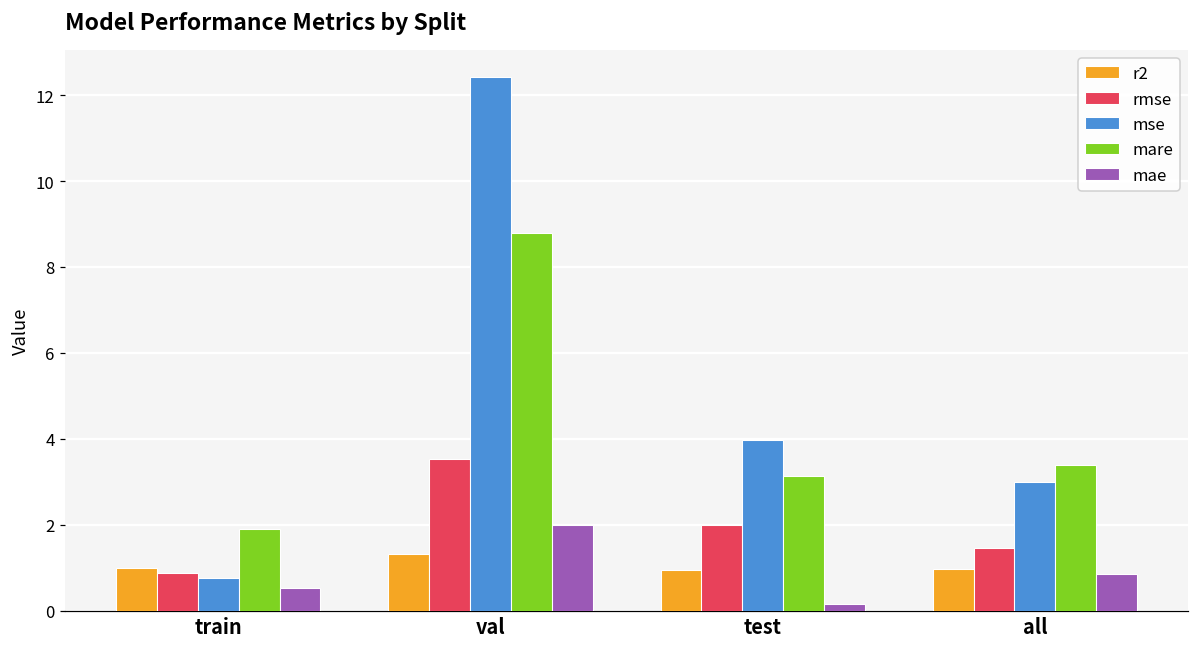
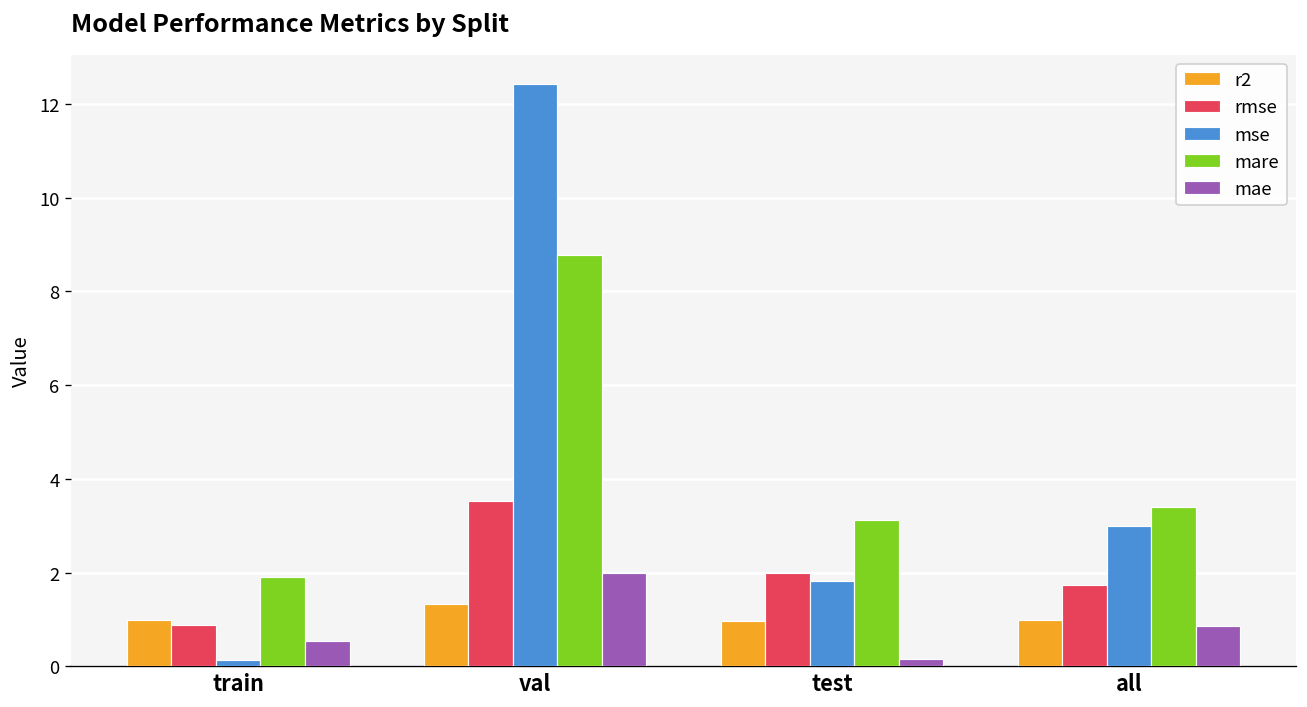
  {
    "r2": {
      "train": 1.0,
      "val": 1.3,
      "test": 1.0,
      "all": 1.0
    },
    "rmse": {
      "train": 0.9,
      "val": 3.5,
      "test": 2.0,
-     "all": 1.5
+     "all": 1.7
    },
    "mse": {
-     "train": 0.8,
+     "train": 0.1,
      "val": 12.4,
-     "test": 4.0,
+     "test": 1.8,
      "all": 3.0
    },
    "mare": {
      "train": 1.9,
      "val": 8.8,
      "test": 3.1,
      "all": 3.4
    },
    "mae": {
      "train": 0.5,
      "val": 2.0,
      "test": 0.1,
      "all": 0.9
    }
  }
